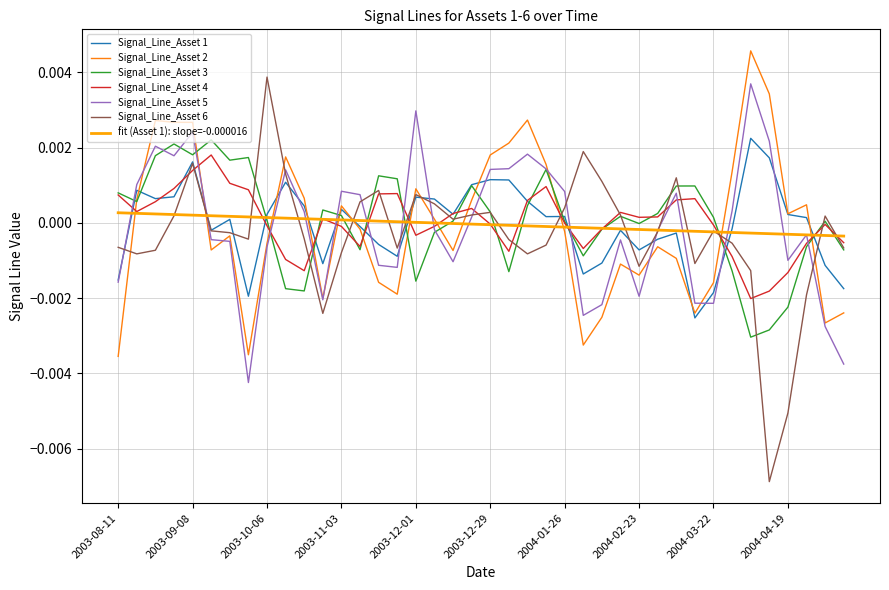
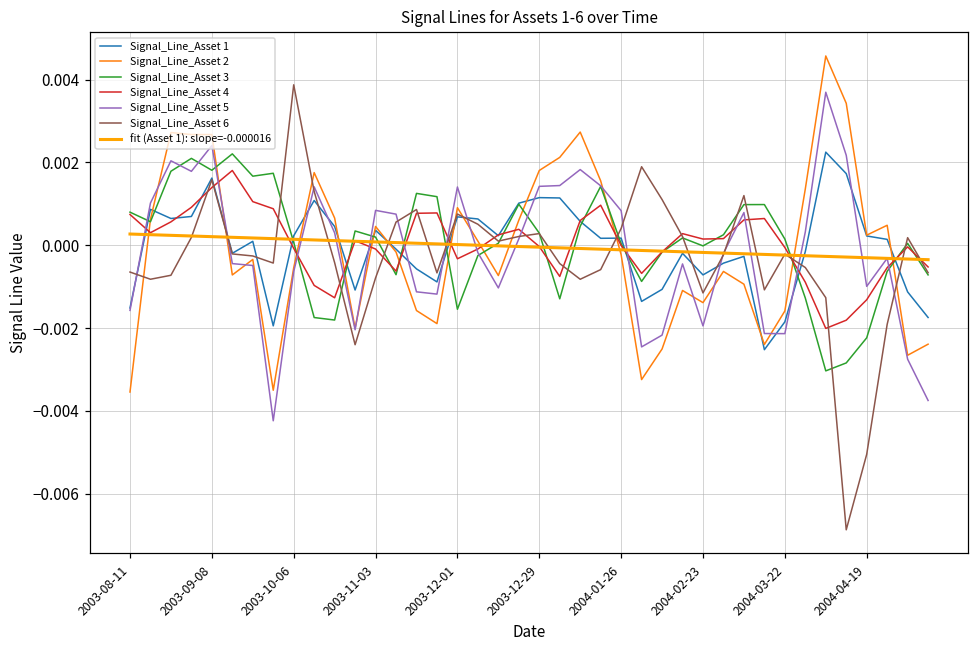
  {
    "Signal_Line_Asset 1": {
      "2003-10-06": 0.0002,
      "2003-11-03": 0.0004,
      "2003-12-29": 0.0012,
      "2004-01-26": 0.0002,
      "2004-02-23": -0.0007,
      "2004-03-22": -0.0019
    },
    "Signal_Line_Asset 3": {
      "2003-09-08": 0.0018,
      "2003-10-06": 0.0001,
      "2003-11-03": 0.0002,
      "2003-12-01": -0.0015,
      "2004-02-23": 0.0000,
      "2004-03-22": 0.0001,
      "2004-04-19": -0.0022
    },
    "Signal_Line_Asset 4": {
      "2003-09-08": 0.0014,
      "2003-10-06": -0.0001,
      "2003-11-03": -0.0001,
      "2003-12-01": -0.0003,
      "2004-02-23": 0.0002,
      "2004-03-22": -0.0001,
      "2004-04-19": -0.0013
    },
    "Signal_Line_Asset 5": {
      "2003-10-06": -0.0006,
      "2003-11-03": 0.0008,
-     "2003-12-01": 0.0030,
+     "2003-12-01": 0.0014,
      "2003-12-29": 0.0014,
      "2004-01-26": 0.0008,
      "2004-02-23": -0.0019,
      "2004-03-22": -0.0021,
      "2004-04-19": -0.0010
    },
    "Signal_Line_Asset 6": {
      "2003-08-11": -0.0006,
      "2003-10-06": 0.0039,
      "2003-11-03": -0.0008,
      "2004-01-26": 0.0004,
      "2004-02-23": -0.0012,
      "2004-04-19": -0.0051
    }
  }
